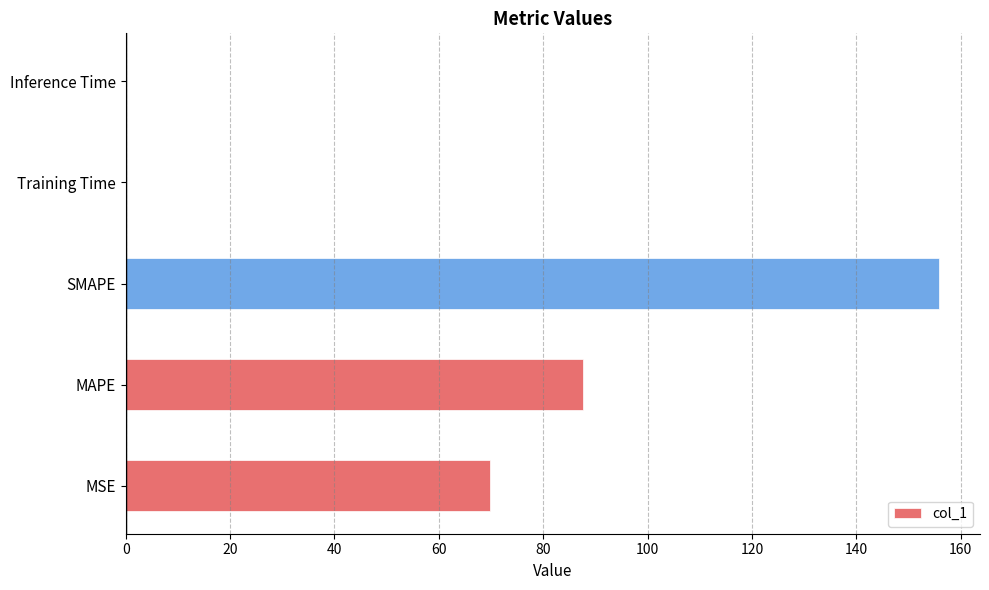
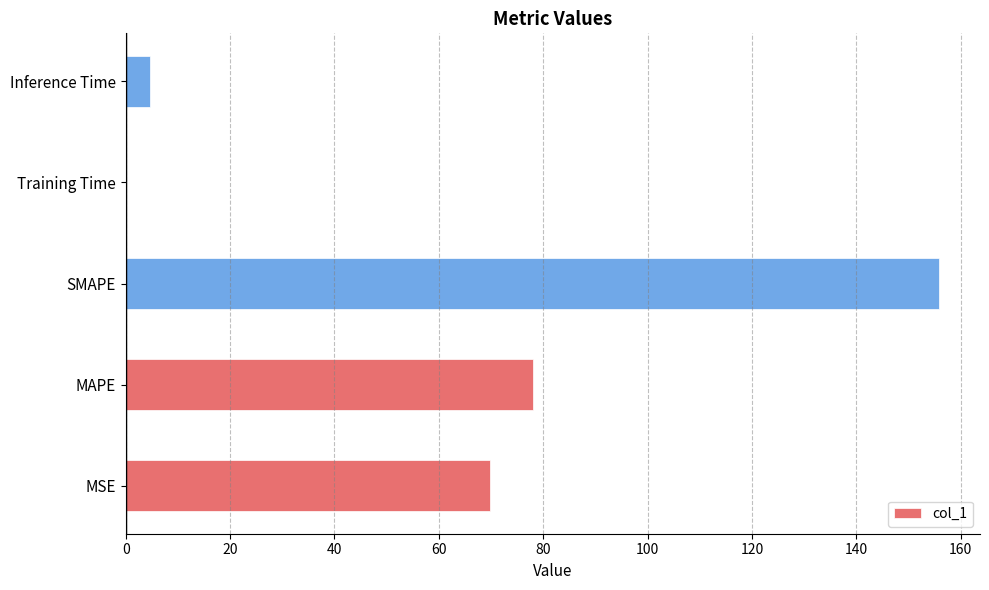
  {
-   "Inference Time": 0,
+   "Inference Time": 5,
    "SMAPE": 156,
-   "MAPE": 88,
+   "MAPE": 78,
    "MSE": 70
  }
